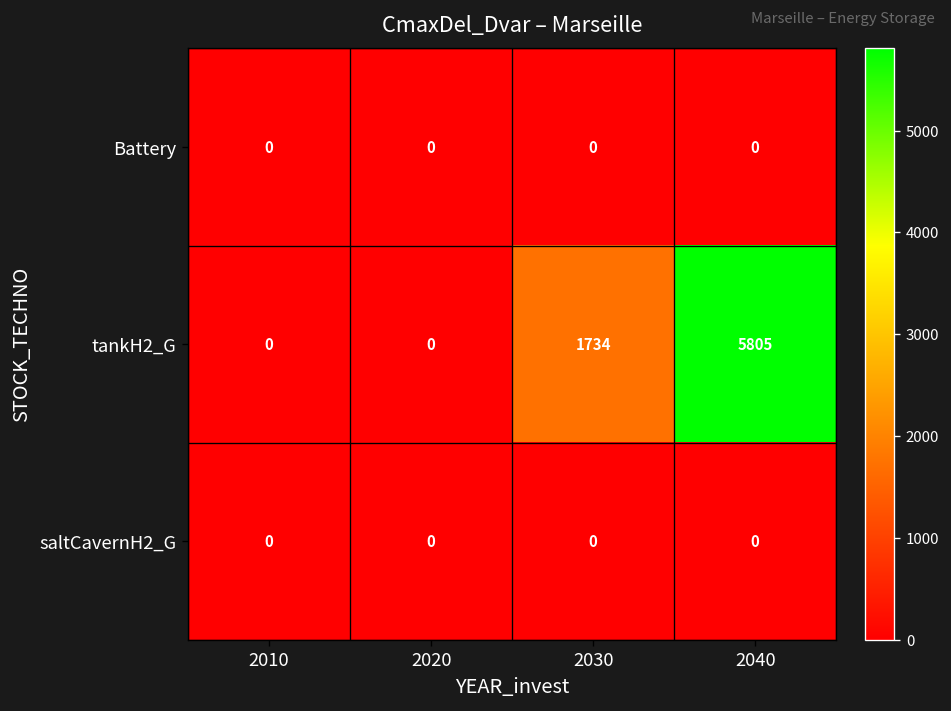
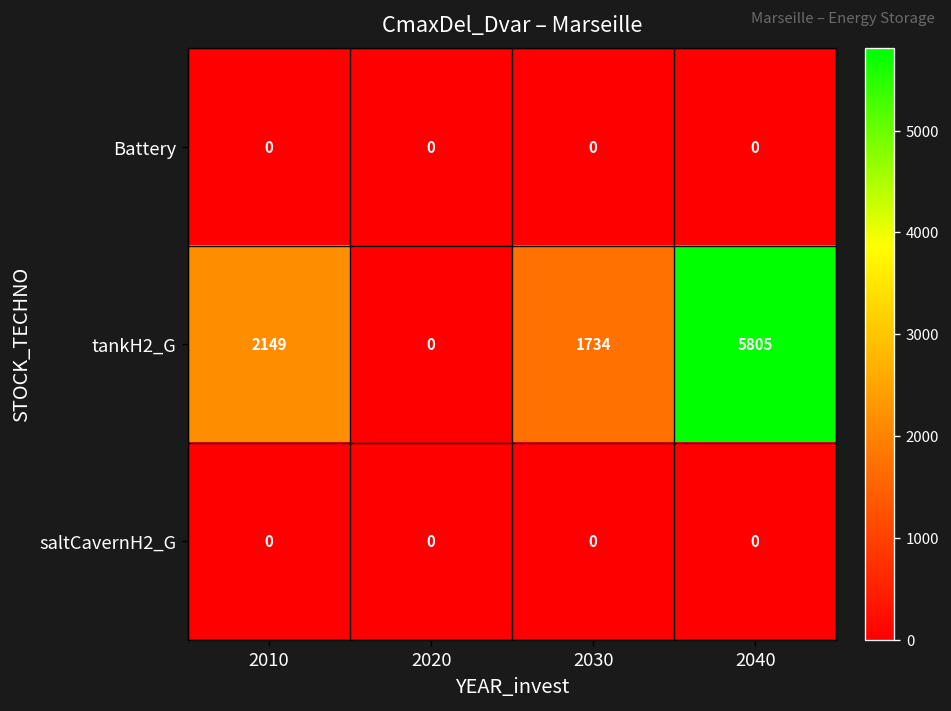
  {
    "Battery": {
      "2010": 0,
      "2020": 0,
      "2030": 0,
      "2040": 0
    },
    "tankH2_G": {
-     "2010": 0,
+     "2010": 2149,
      "2020": 0,
      "2030": 1734,
      "2040": 5805
    },
    "saltCavernH2_G": {
      "2010": 0,
      "2020": 0,
      "2030": 0,
      "2040": 0
    }
  }
